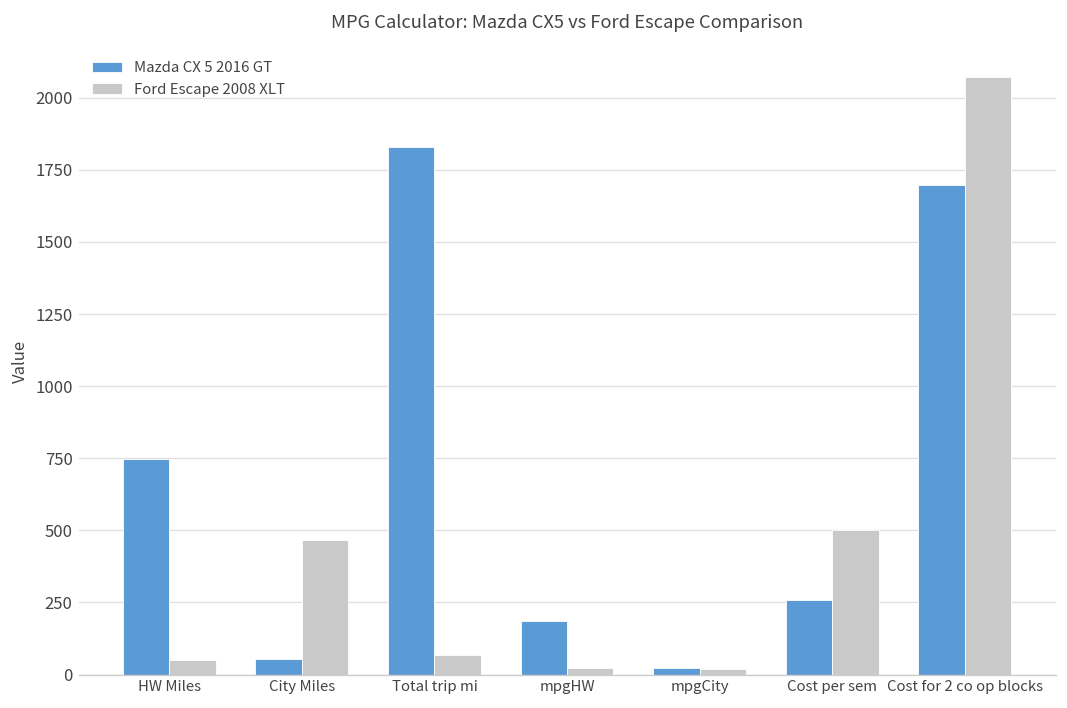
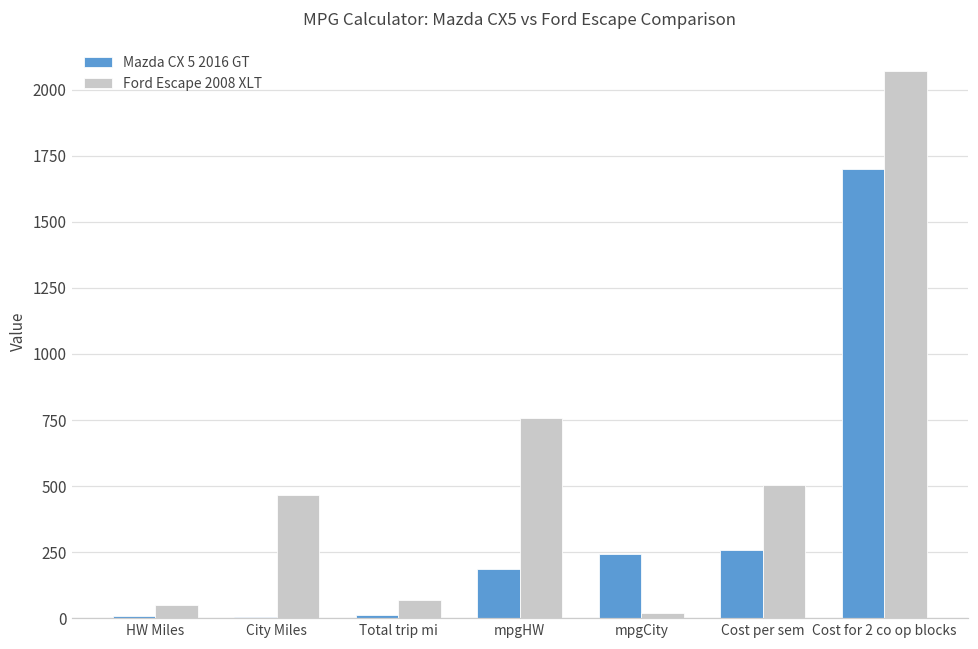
  {
    "Mazda CX 5 2016 GT": {
-     "HW Miles": 750,
-     "City Miles": 50,
-     "Total trip mi": 1830,
+     "HW Miles": 10,
+     "City Miles": 0,
+     "Total trip mi": 10,
      "mpgHW": 190,
-     "mpgCity": 20,
+     "mpgCity": 250,
      "Cost per sem": 260,
      "Cost for 2 co op blocks": 1700
    },
    "Ford Escape 2008 XLT": {
      "HW Miles": 50,
      "City Miles": 470,
      "Total trip mi": 70,
-     "mpgHW": 20,
+     "mpgHW": 760,
      "mpgCity": 20,
      "Cost per sem": 500,
      "Cost for 2 co op blocks": 2070
    }
  }
